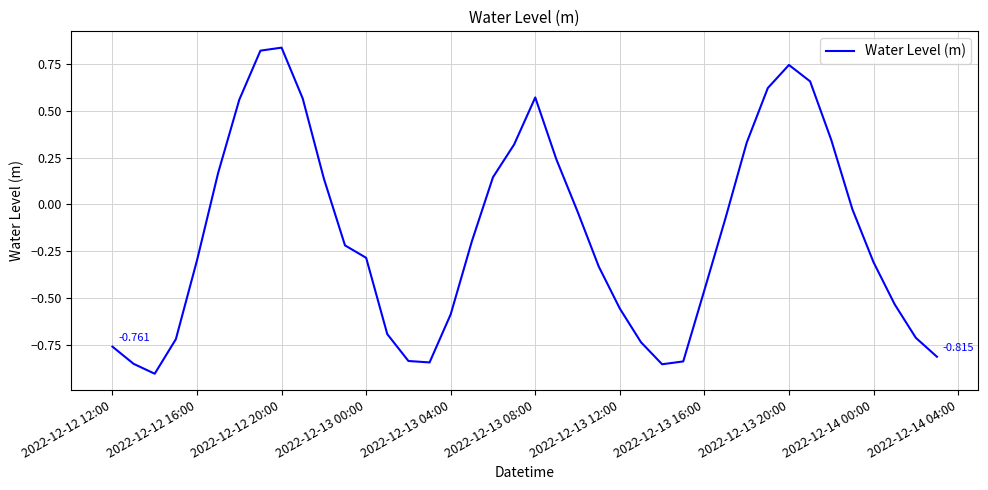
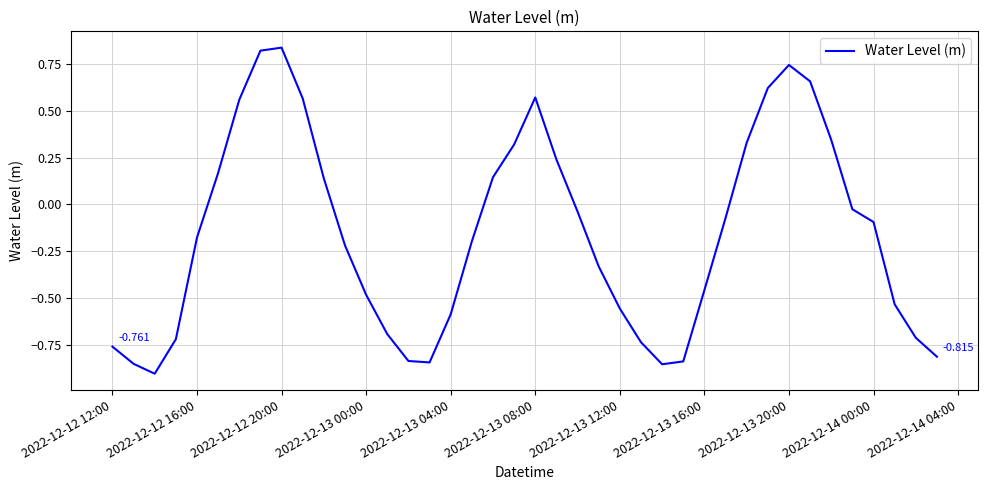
  {
-   "2022-12-12 16:00": -0.30,
+   "2022-12-12 16:00": -0.18,
    "2022-12-12 20:00": 0.84,
-   "2022-12-13 00:00": -0.29,
+   "2022-12-13 00:00": -0.48,
    "2022-12-13 04:00": -0.59,
    "2022-12-13 08:00": 0.57,
    "2022-12-13 12:00": -0.56,
    "2022-12-13 16:00": -0.46,
    "2022-12-13 20:00": 0.75,
-   "2022-12-14 00:00": -0.31
+   "2022-12-14 00:00": -0.09
  }
